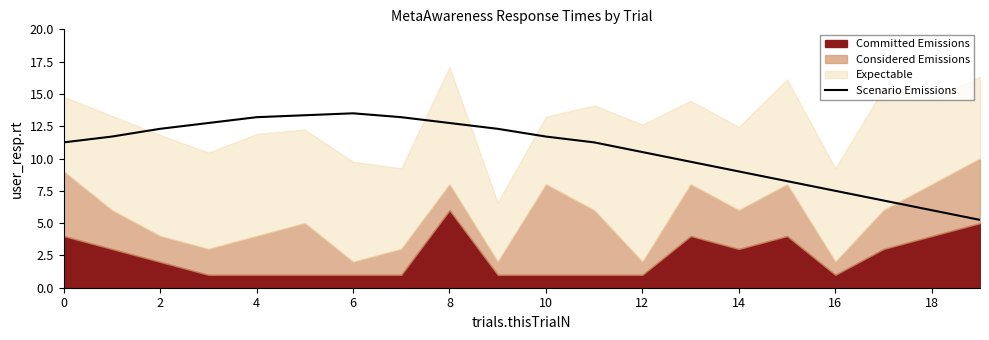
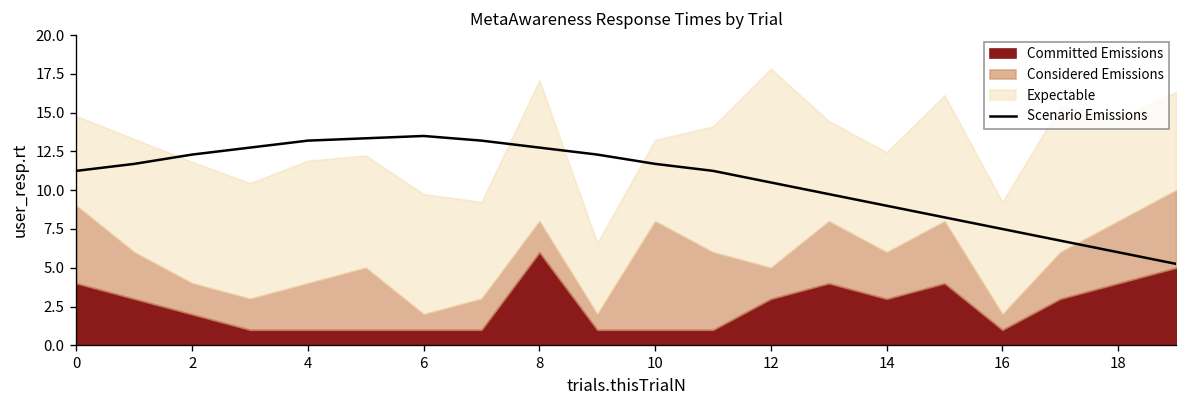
  {
    "Scenario Emissions": {
      "0": 11.3,
      "2": 12.3,
      "4": 13.2,
      "6": 13.5,
      "8": 12.8,
      "10": 11.7,
      "12": 10.5,
      "14": 9.0,
      "16": 7.5,
      "18": 6.0
    },
    "Committed Emissions": {
      "0": 4,
      "2": 2,
      "4": 1,
      "6": 1,
      "8": 6,
      "10": 1,
-     "12": 1,
+     "12": 3,
      "14": 3,
      "16": 1,
      "18": 4
    },
    "Considered Emissions": {
      "0": 5,
      "2": 2,
      "4": 3,
      "6": 1,
      "8": 2,
      "10": 7,
-     "12": 1,
+     "12": 2,
      "14": 3,
      "16": 1,
      "18": 4
    },
    "Expectable": {
      "0": 5.8,
      "2": 7.8,
      "4": 7.9,
      "6": 7.8,
      "8": 9.1,
      "10": 5.2,
-     "12": 10.6,
+     "12": 12.8,
      "14": 6.4,
      "16": 7.2
    }
  }
